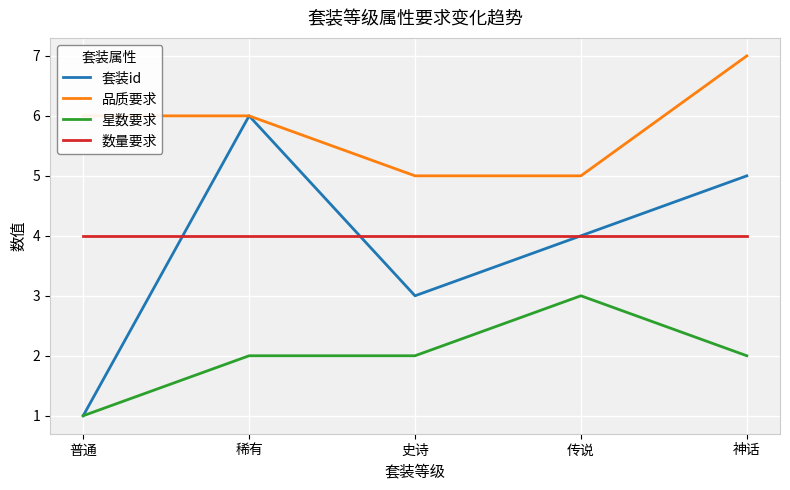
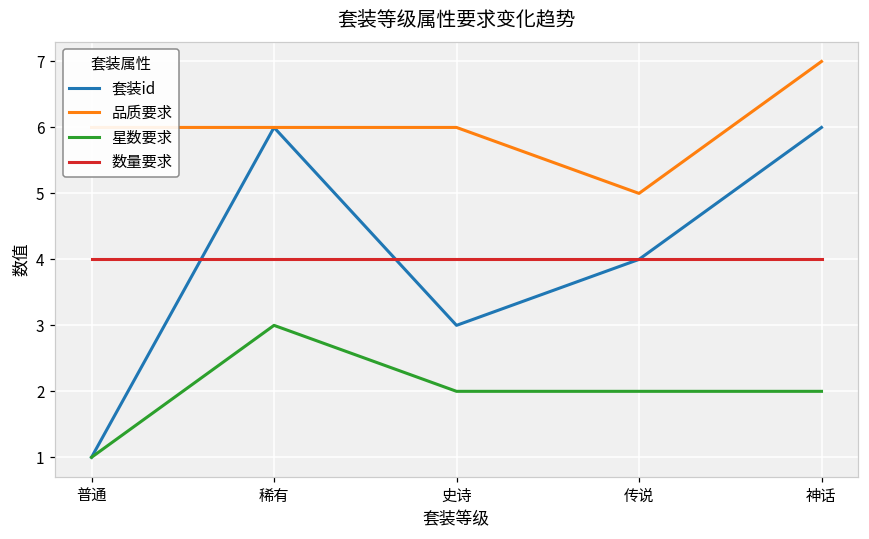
  {
    "套装id": {
      "史诗": 3,
-     "神话": 5
+     "神话": 6
    },
    "品质要求": {
-     "史诗": 5,
+     "史诗": 6,
      "传说": 5,
      "神话": 7
    },
    "星数要求": {
-     "稀有": 2,
+     "稀有": 3,
      "史诗": 2,
-     "传说": 3,
+     "传说": 2,
      "神话": 2
    },
    "数量要求": {
      "普通": 4,
      "稀有": 4,
      "史诗": 4,
      "神话": 4
    }
  }
